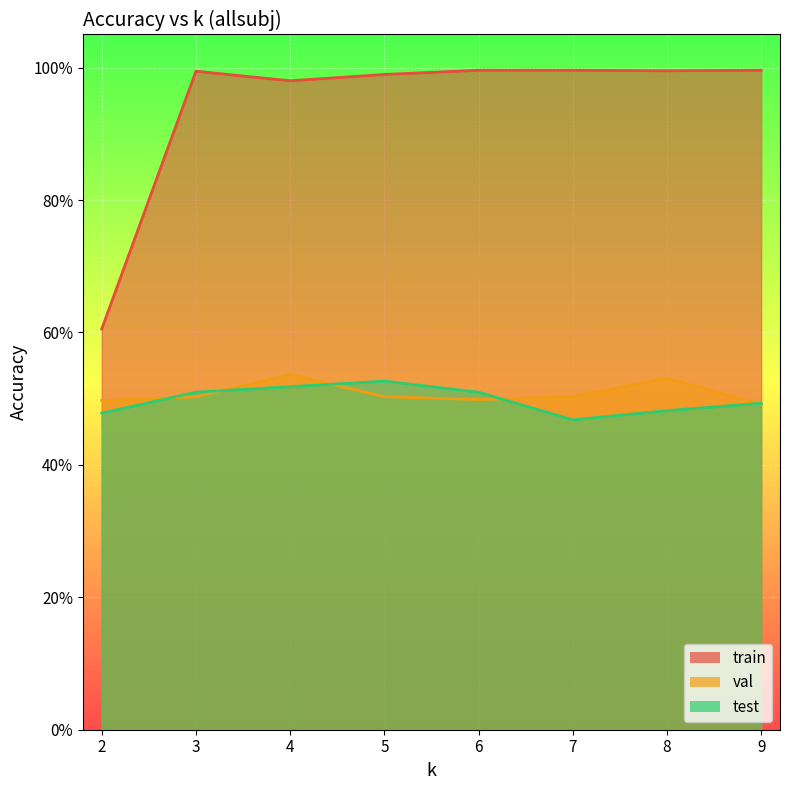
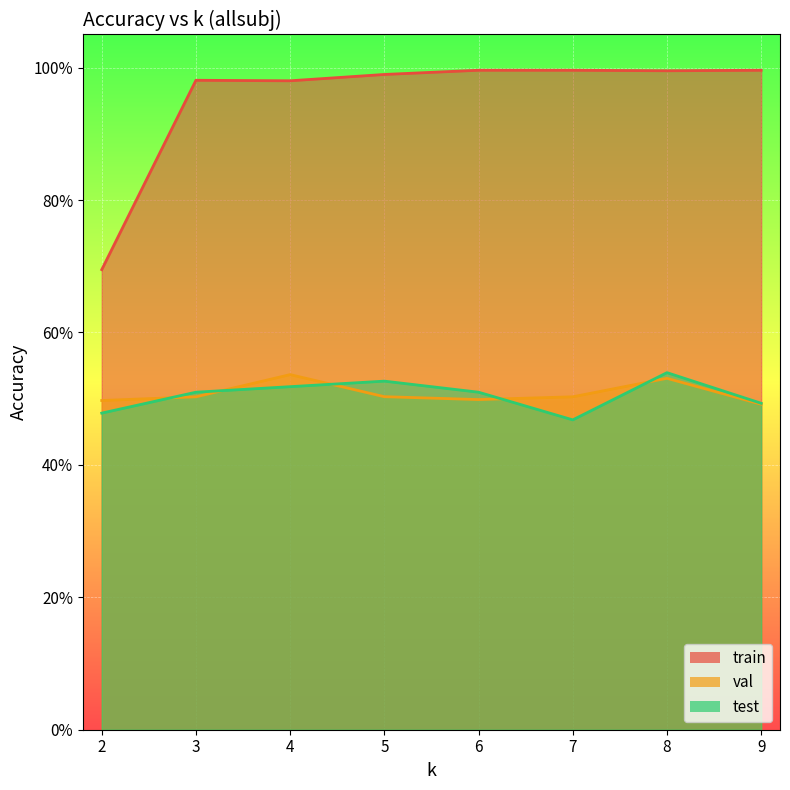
  {
    "train": {
-     "2": "61%",
-     "3": "99%",
+     "2": "69%",
+     "3": "98%",
      "4": "98%",
      "5": "99%",
      "6": "100%",
      "7": "100%",
      "8": "100%",
      "9": "100%"
    },
    "val": {
      "2": "50%",
      "3": "50%",
      "4": "54%",
      "5": "50%",
      "6": "50%",
      "7": "50%",
      "8": "53%"
    },
    "test": {
      "2": "48%",
      "3": "51%",
      "4": "52%",
      "5": "53%",
      "6": "51%",
      "7": "47%",
-     "8": "48%"
+     "8": "54%"
    }
  }
